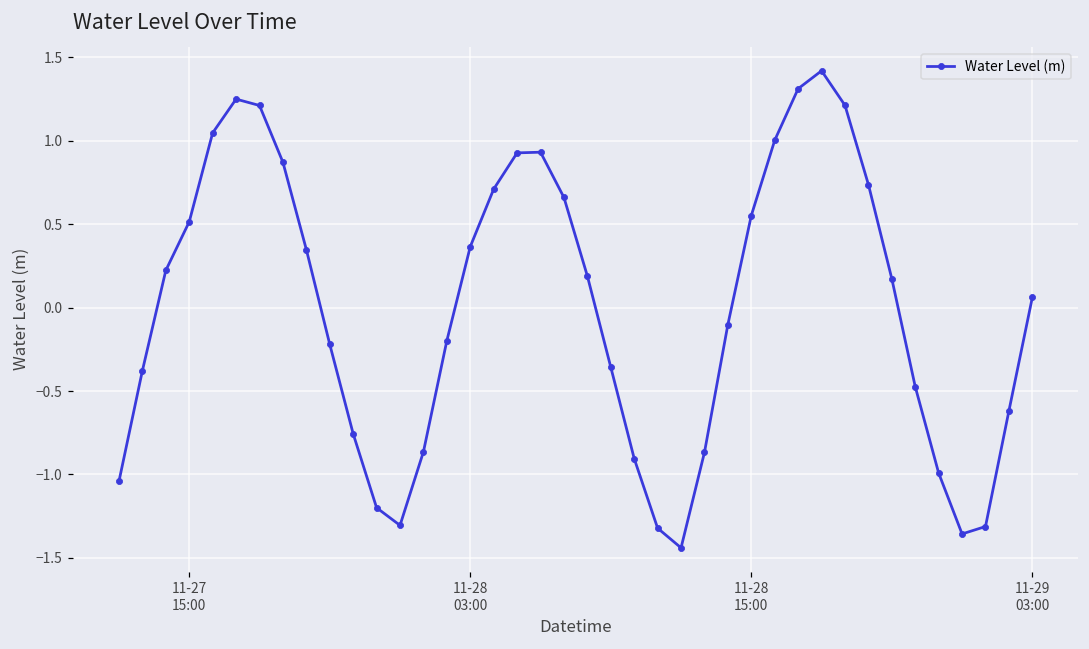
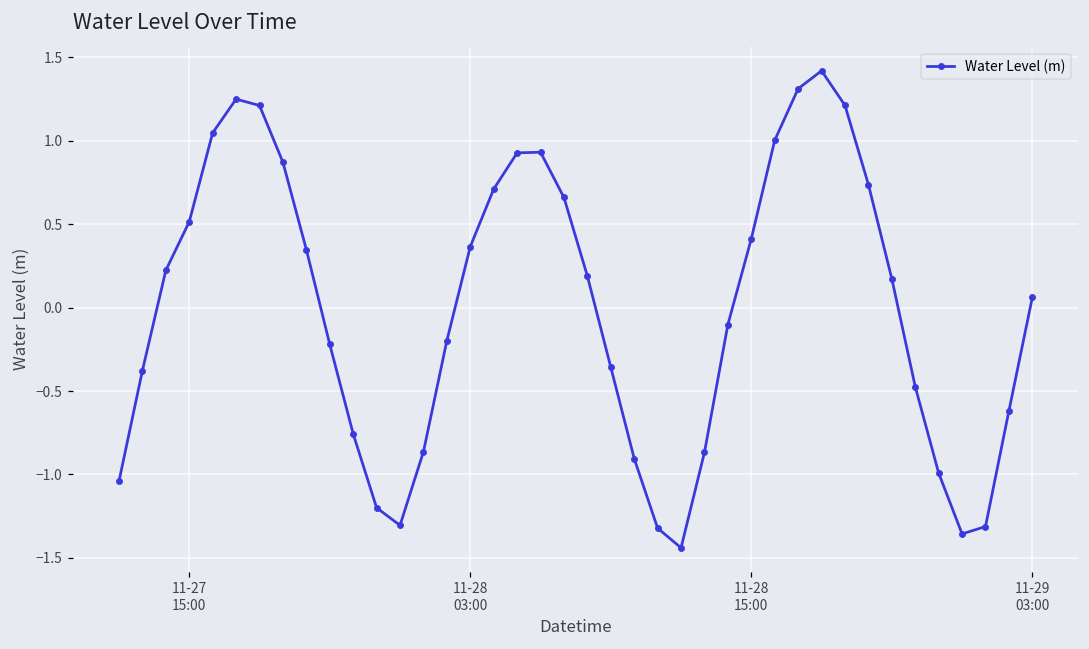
  {
    "11-27 15:00": 0.51,
    "11-28 03:00": 0.37,
-   "11-28 15:00": 0.55,
+   "11-28 15:00": 0.41,
    "11-29 03:00": 0.06
  }
